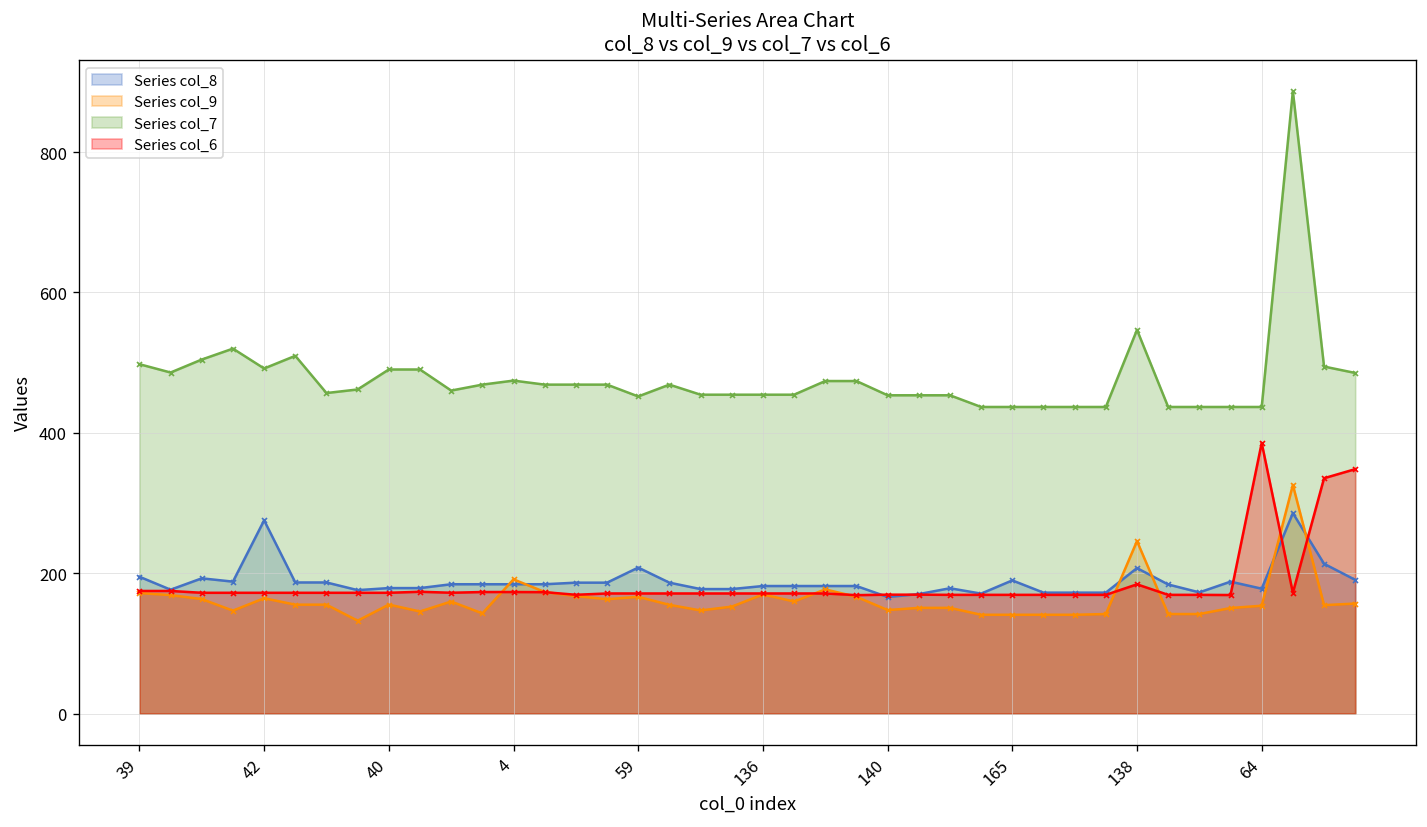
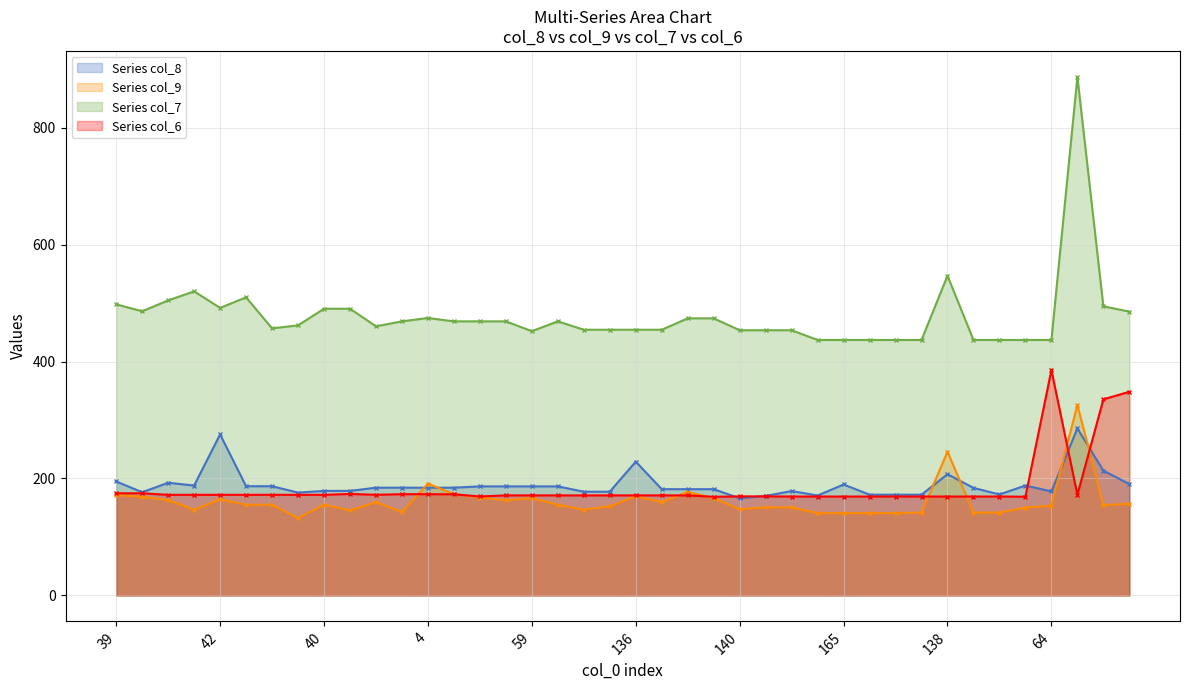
  {
    "Series col_8": {
      "42": 280,
      "40": 180,
      "4": 180,
-     "59": 210,
-     "136": 180,
+     "59": 190,
+     "136": 230,
      "165": 190,
      "138": 210,
      "64": 180
    },
    "Series col_9": {
      "42": 160,
      "40": 160,
      "4": 190,
      "59": 170,
      "140": 150,
      "165": 140,
      "138": 250,
      "64": 150
    },
    "Series col_7": {
      "42": 490,
      "40": 490,
      "4": 470,
      "59": 450,
      "136": 450,
      "140": 450,
      "165": 440,
      "138": 550,
      "64": 440
    },
    "Series col_6": {
      "42": 170,
      "40": 170,
      "4": 170,
      "59": 170,
      "165": 170,
-     "138": 180,
+     "138": 170,
      "64": 390
    }
  }
